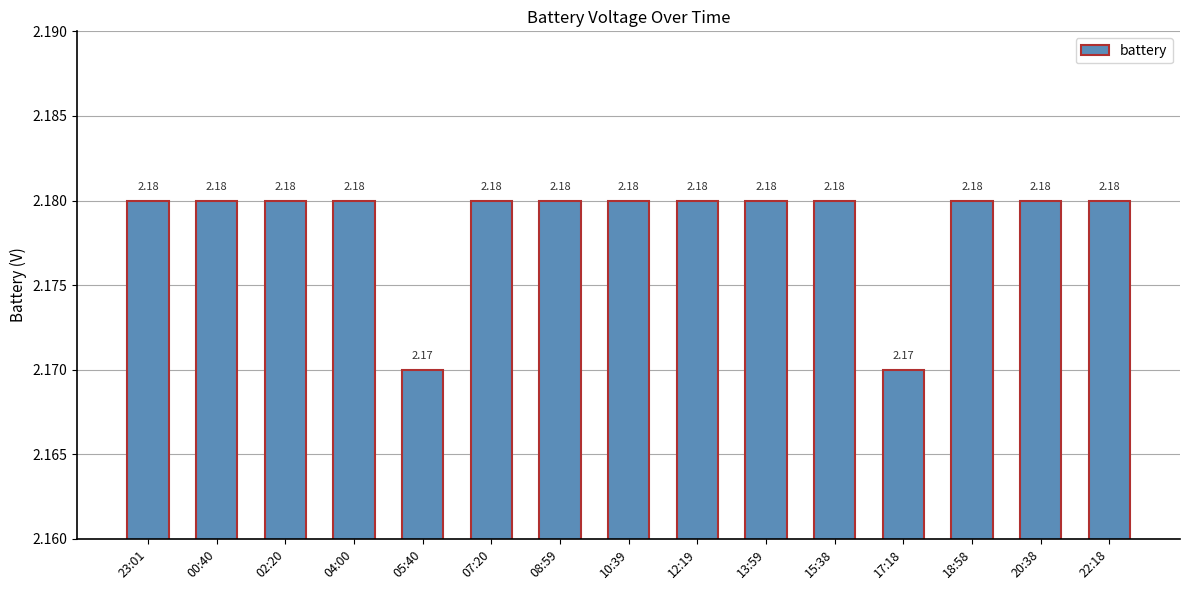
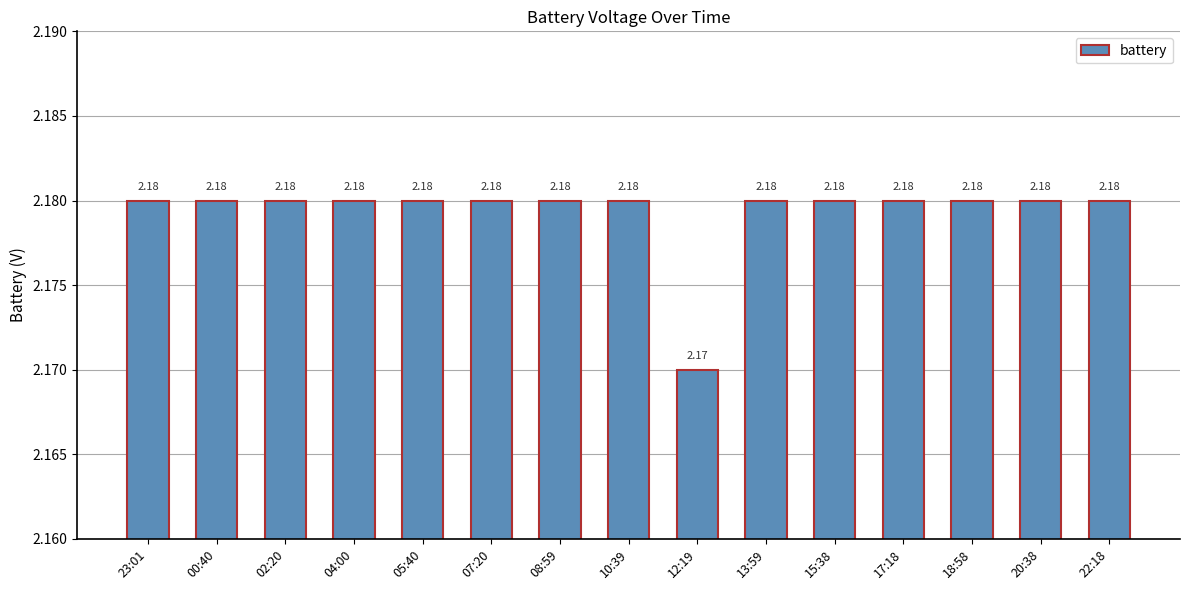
  {
    "23:01": 2.18,
    "00:40": 2.18,
    "02:20": 2.18,
    "04:00": 2.18,
-   "05:40": 2.17,
+   "05:40": 2.18,
    "07:20": 2.18,
    "08:59": 2.18,
    "10:39": 2.18,
-   "12:19": 2.18,
+   "12:19": 2.17,
    "13:59": 2.18,
    "15:38": 2.18,
-   "17:18": 2.17,
+   "17:18": 2.18,
    "18:58": 2.18,
    "20:38": 2.18,
    "22:18": 2.18
  }
